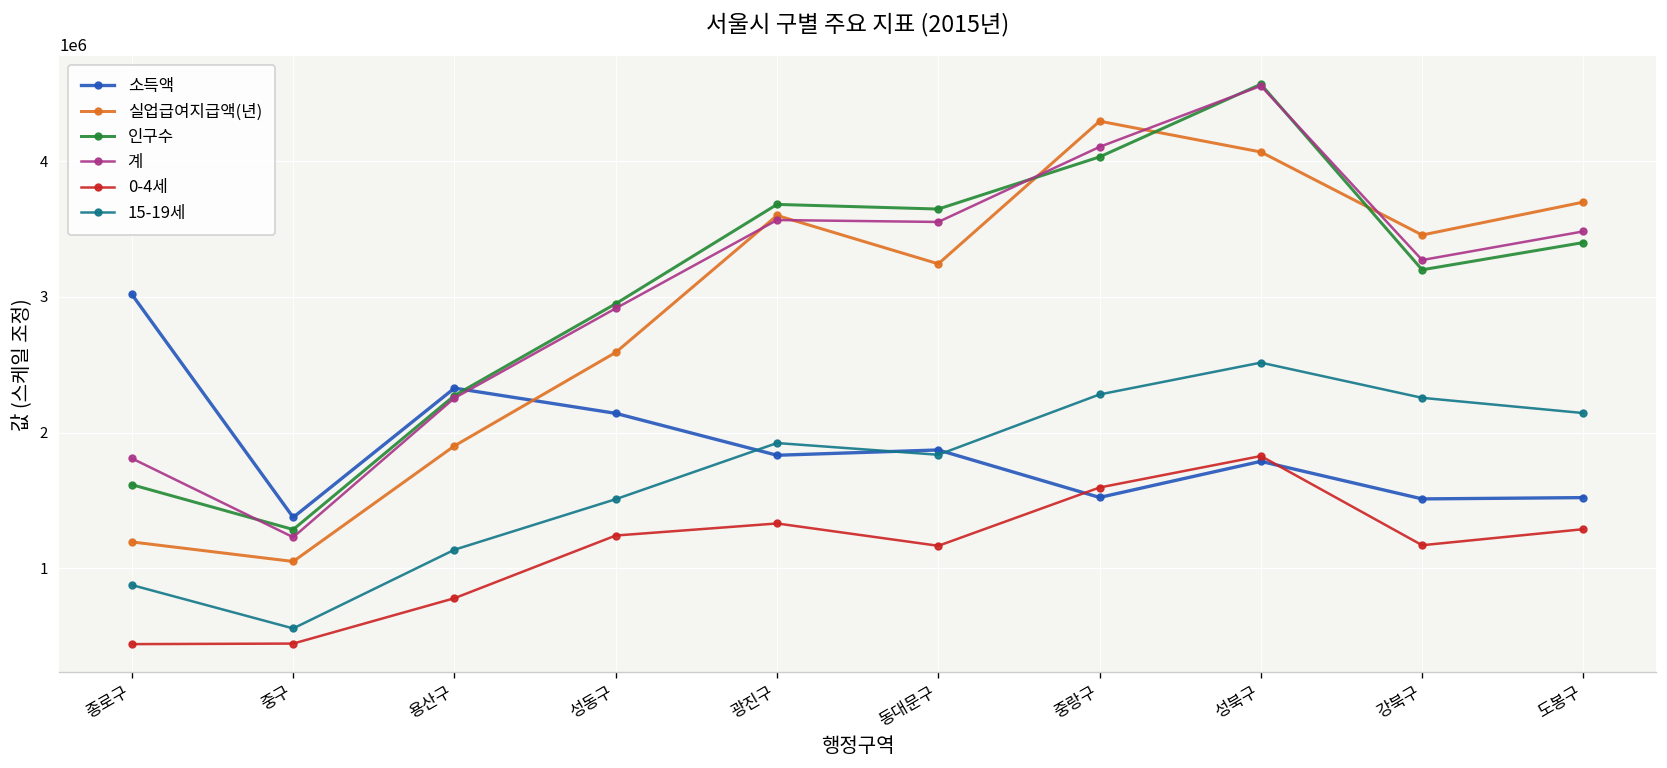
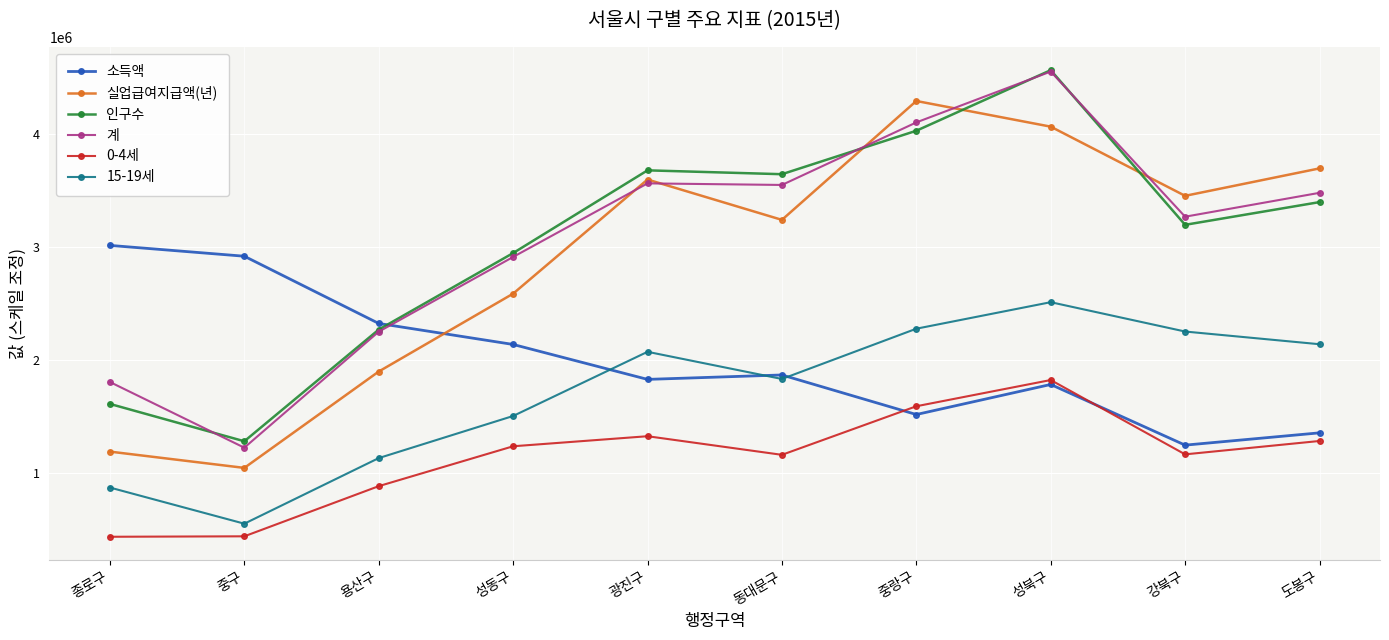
  {
    "소득액": {
      "종로구": 3020000,
-     "중구": 1370000,
+     "중구": 2920000,
      "용산구": 2330000,
      "성동구": 2140000,
      "광진구": 1830000,
      "동대문구": 1870000,
      "중랑구": 1520000,
      "성북구": 1790000,
-     "강북구": 1510000,
-     "도봉구": 1520000
+     "강북구": 1250000,
+     "도봉구": 1360000
    },
    "실업급여지급액(년)": {
      "종로구": 1190000,
      "중구": 1050000,
      "용산구": 1900000,
      "성동구": 2590000,
      "광진구": 3600000,
      "동대문구": 3240000,
      "중랑구": 4300000,
      "성북구": 4070000,
      "강북구": 3460000,
      "도봉구": 3700000
    },
    "인구수": {
      "종로구": 1620000,
      "중구": 1280000,
      "성동구": 2950000,
      "광진구": 3680000,
      "동대문구": 3650000,
      "중랑구": 4030000,
      "강북구": 3200000,
      "도봉구": 3400000
    },
    "계": {
      "종로구": 1810000,
      "중구": 1230000,
      "성동구": 2920000,
      "광진구": 3570000,
      "동대문구": 3550000,
      "중랑구": 4110000,
      "강북구": 3270000,
      "도봉구": 3480000
    },
    "0-4세": {
      "종로구": 440000,
      "중구": 440000,
-     "용산구": 780000,
+     "용산구": 890000,
      "성동구": 1240000,
      "광진구": 1330000,
      "동대문구": 1160000,
      "중랑구": 1590000,
      "성북구": 1830000,
      "강북구": 1170000,
      "도봉구": 1290000
    },
    "15-19세": {
      "종로구": 880000,
      "중구": 560000,
      "용산구": 1140000,
      "성동구": 1510000,
-     "광진구": 1920000,
+     "광진구": 2080000,
      "동대문구": 1840000,
      "중랑구": 2280000,
      "성북구": 2520000,
      "강북구": 2260000,
      "도봉구": 2140000
    }
  }
